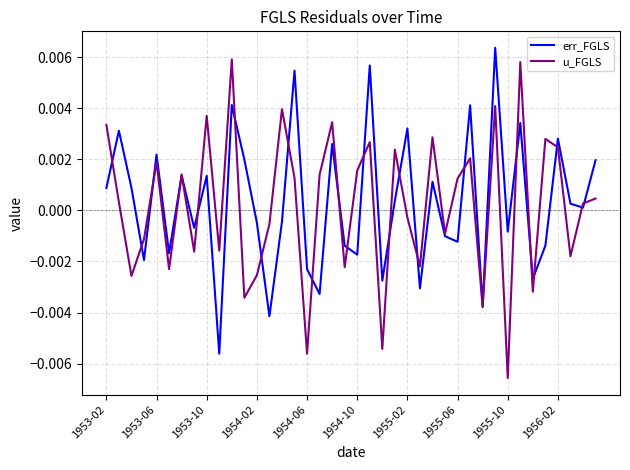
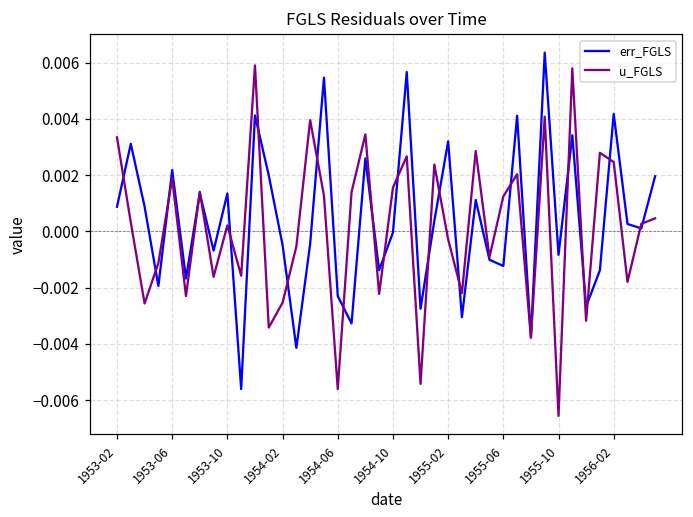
  {
    "err_FGLS": {
      "1953-02": 0.0009,
      "1953-06": 0.0022,
      "1953-10": 0.0013,
      "1954-02": -0.0005,
      "1954-06": -0.0023,
-     "1954-10": -0.0017,
+     "1954-10": 0.0000,
      "1955-02": 0.0032,
      "1955-06": -0.0012,
      "1955-10": -0.0008,
-     "1956-02": 0.0028
+     "1956-02": 0.0042
    },
    "u_FGLS": {
      "1953-02": 0.0033,
      "1953-06": 0.0019,
-     "1953-10": 0.0037,
+     "1953-10": 0.0002,
      "1954-02": -0.0025,
      "1954-06": -0.0056,
      "1954-10": 0.0016,
      "1955-02": -0.0003,
      "1955-06": 0.0012,
      "1955-10": -0.0066,
      "1956-02": 0.0025
    }
  }
